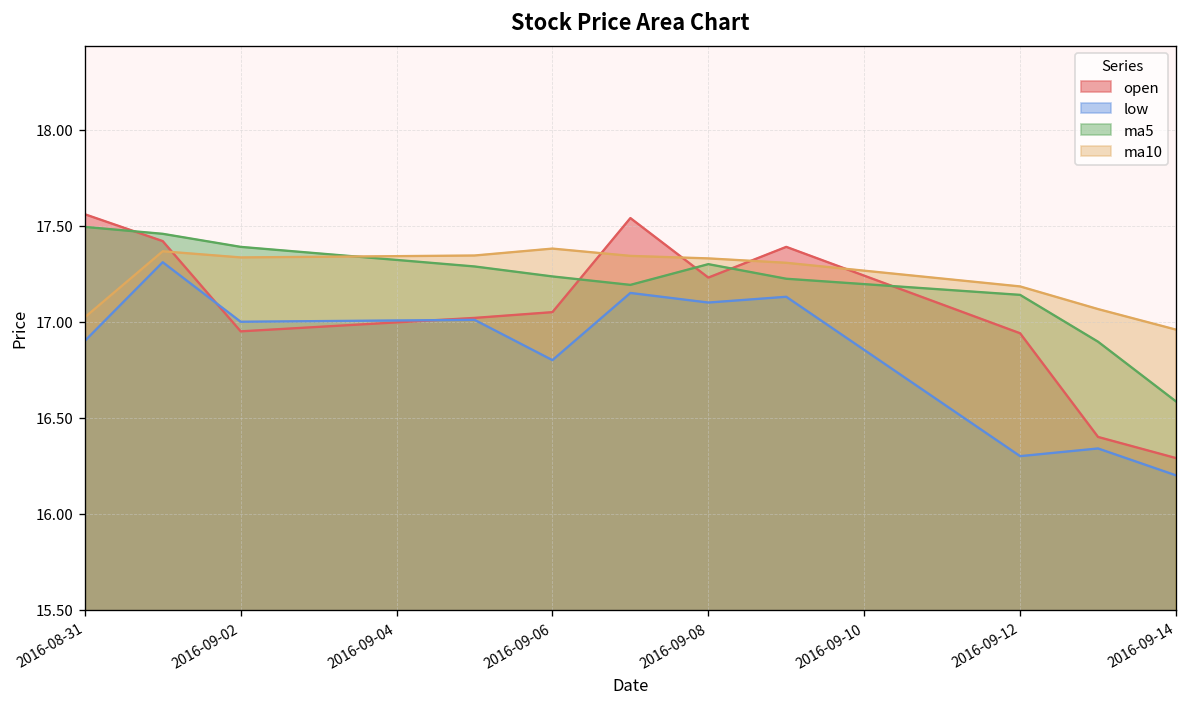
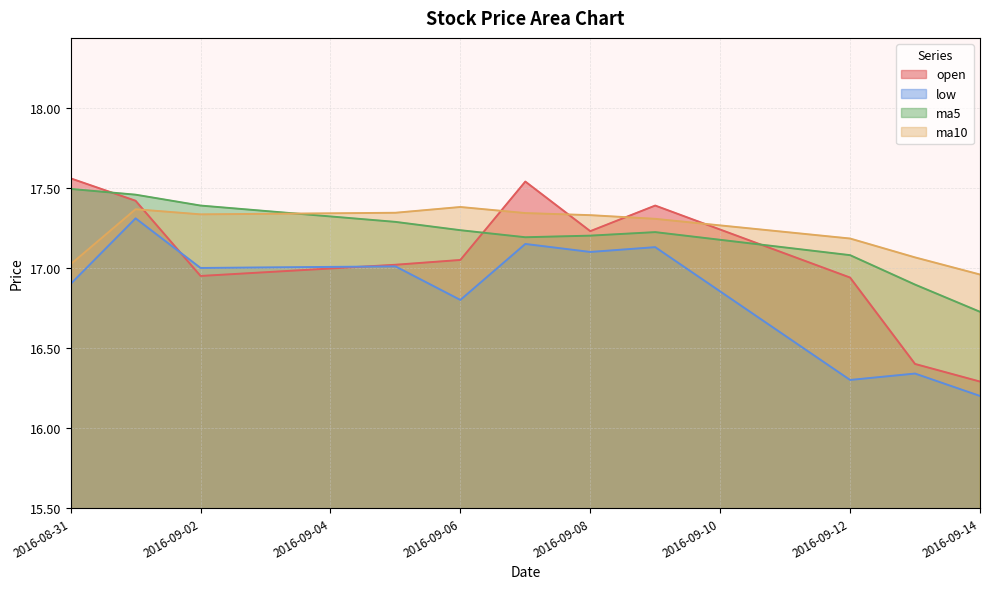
  {
    "open": {
      "2016-08-31": 17.56,
      "2016-09-02": 16.95,
      "2016-09-06": 17.05,
      "2016-09-08": 17.23,
      "2016-09-12": 16.94,
      "2016-09-14": 16.29
    },
    "low": {
      "2016-08-31": 16.90,
      "2016-09-02": 17.00,
      "2016-09-06": 16.80,
      "2016-09-08": 17.10,
      "2016-09-12": 16.30,
      "2016-09-14": 16.20
    },
    "ma5": {
      "2016-08-31": 17.49,
      "2016-09-02": 17.39,
      "2016-09-06": 17.24,
-     "2016-09-08": 17.30,
-     "2016-09-12": 17.14,
-     "2016-09-14": 16.59
+     "2016-09-08": 17.20,
+     "2016-09-12": 17.08,
+     "2016-09-14": 16.73
    },
    "ma10": {
      "2016-08-31": 17.02,
      "2016-09-02": 17.34,
      "2016-09-06": 17.38,
      "2016-09-08": 17.33,
      "2016-09-12": 17.18,
      "2016-09-14": 16.96
    }
  }
